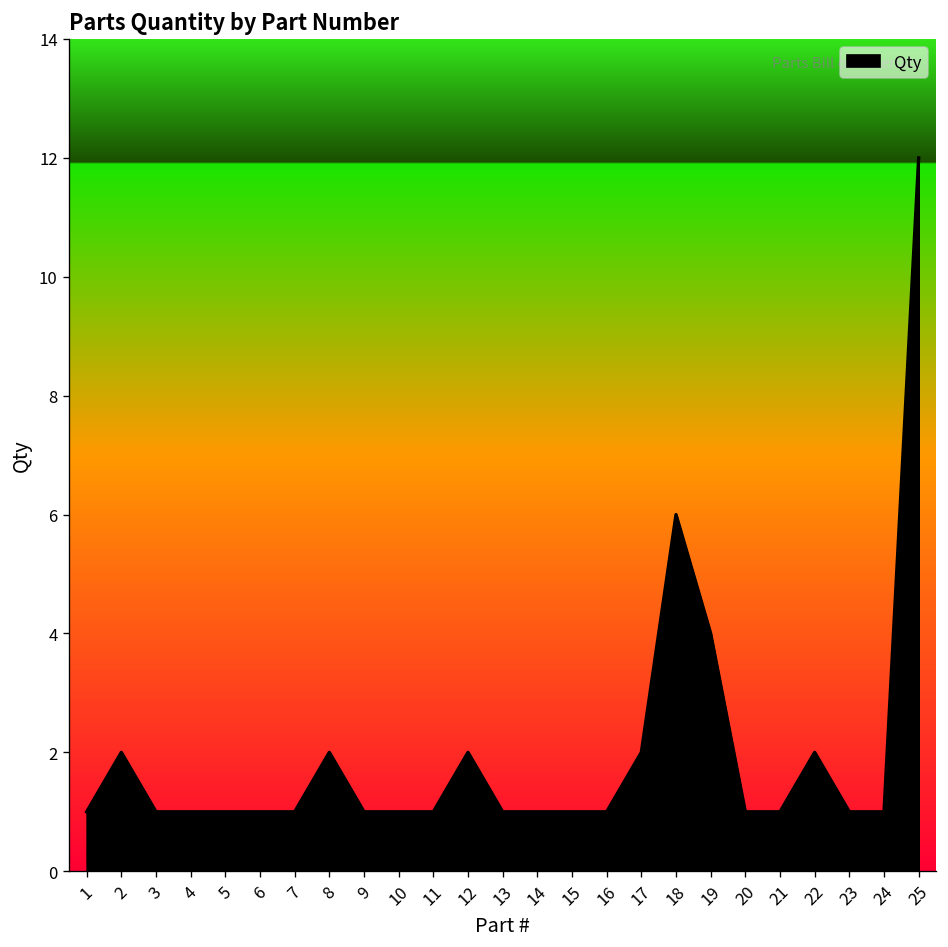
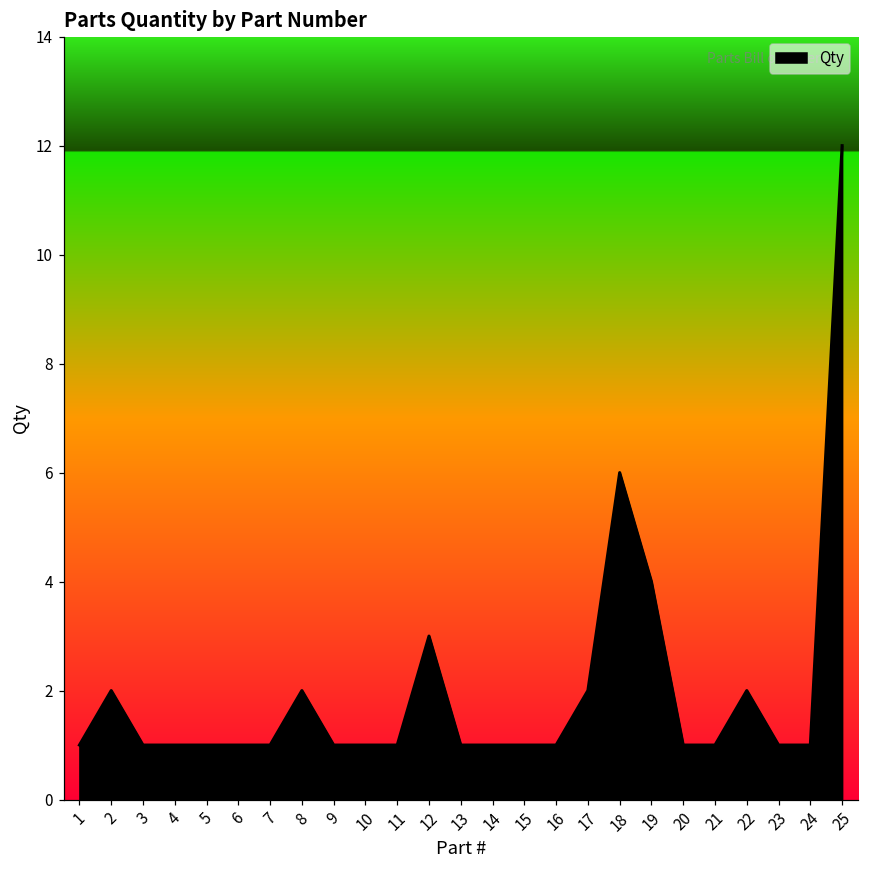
  {
    "1": 1,
    "2": 2,
    "3": 1,
    "4": 1,
    "5": 1,
    "6": 1,
    "7": 1,
    "8": 2,
    "9": 1,
    "10": 1,
    "11": 1,
-   "12": 2,
+   "12": 3,
    "13": 1,
    "14": 1,
    "15": 1,
    "16": 1,
    "17": 2,
    "18": 6,
    "19": 4,
    "20": 1,
    "21": 1,
    "22": 2,
    "23": 1,
    "24": 1,
    "25": 12
  }
